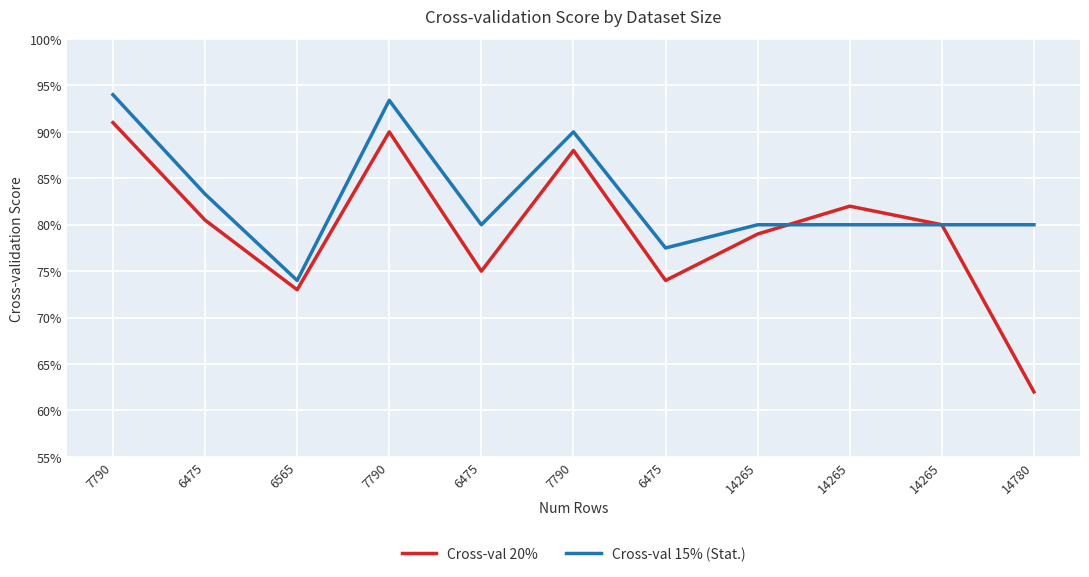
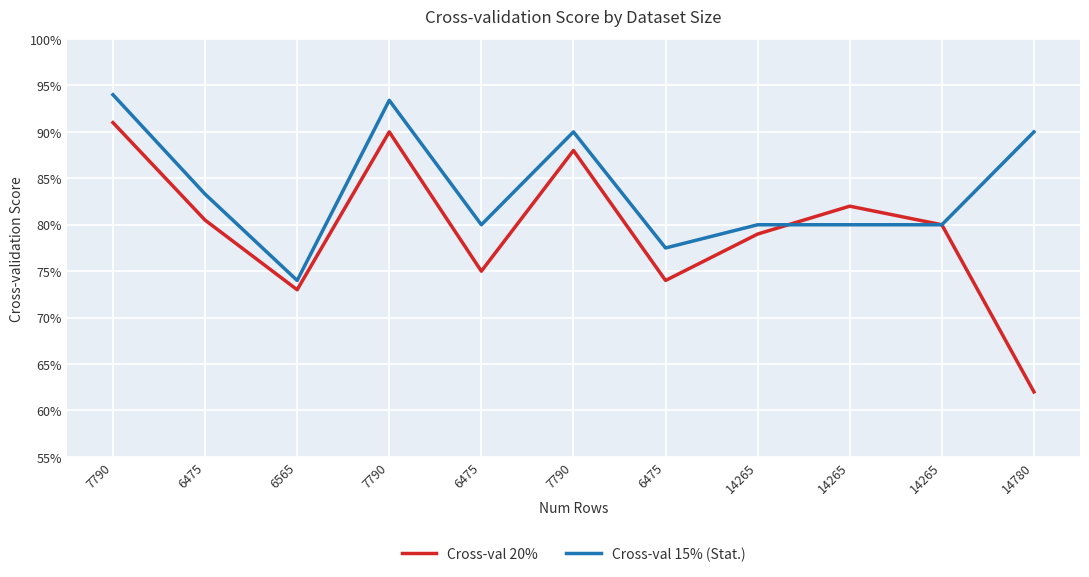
  {
    "Cross-val 20%": {
      "6565": "73%",
      "14780": "62%"
    },
    "Cross-val 15% (Stat.)": {
      "6565": "74%",
-     "14780": "80%"
+     "14780": "90%"
    }
  }
